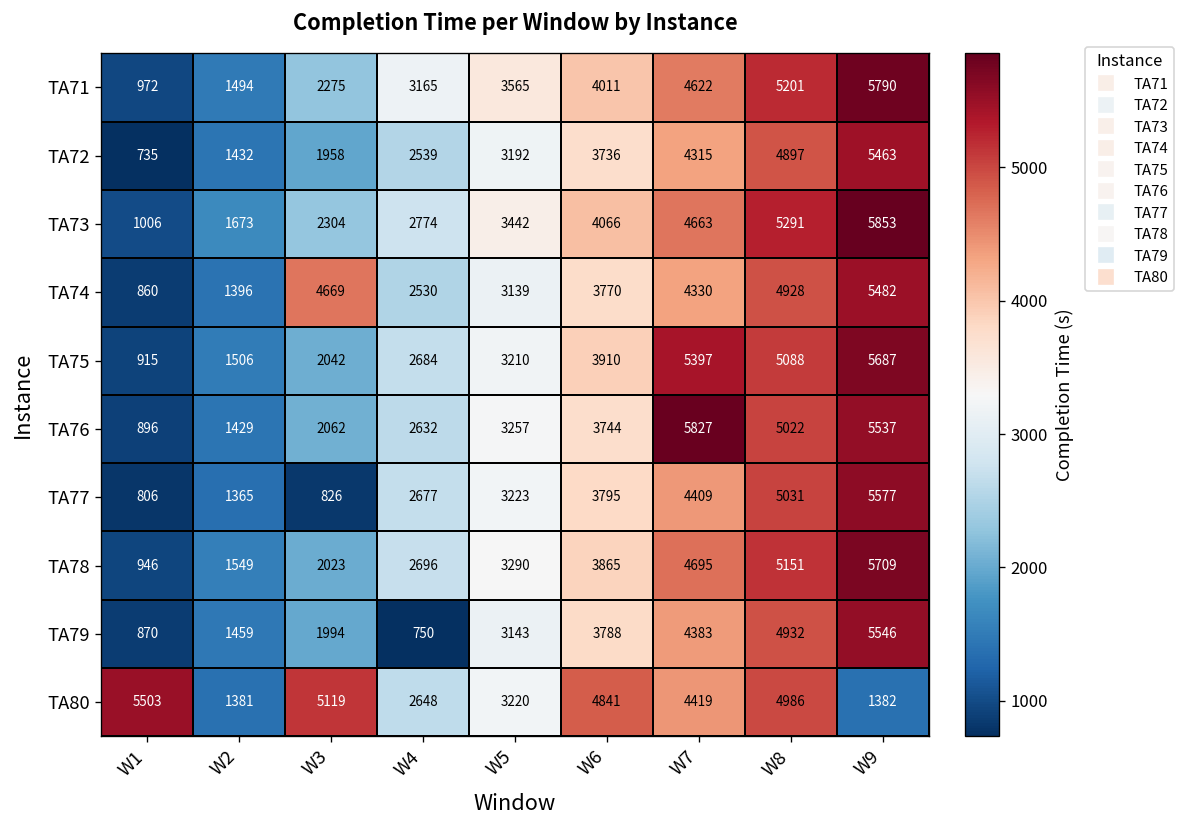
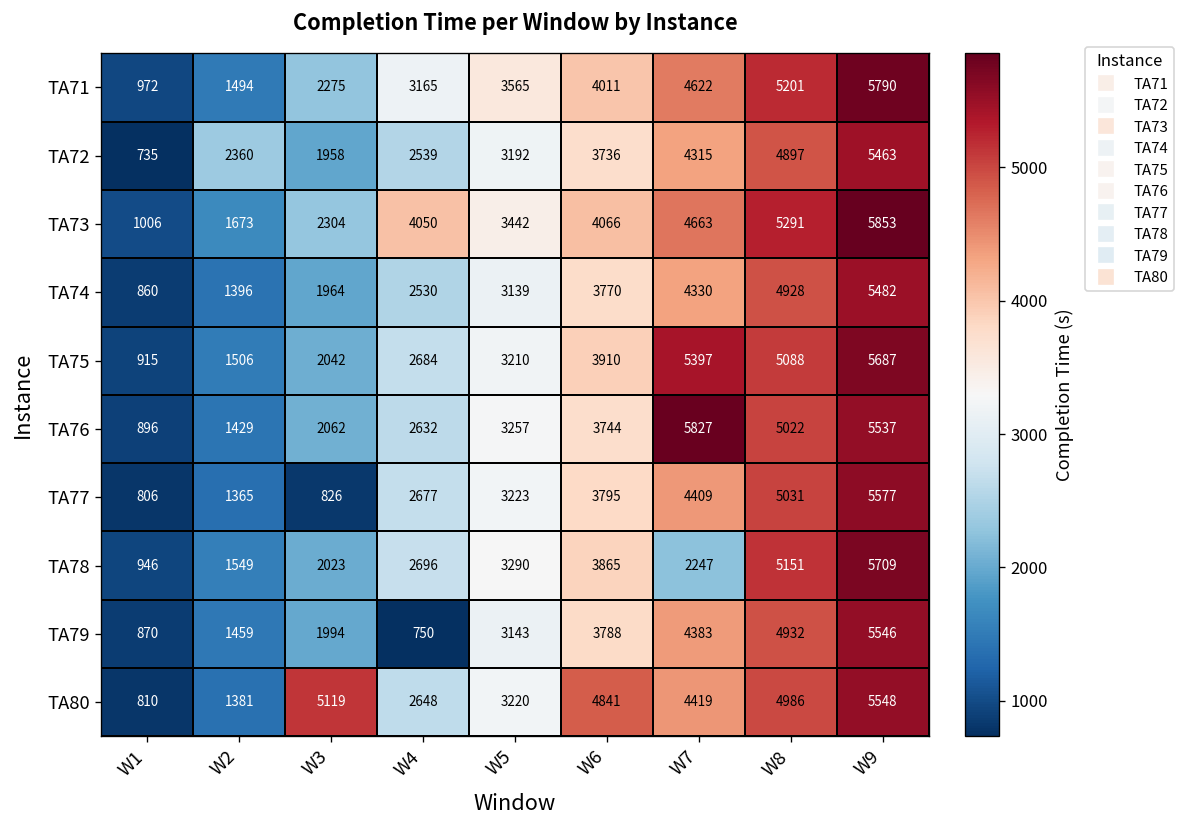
  {
    "TA71": {
      "W1": 972,
      "W2": 1494,
      "W3": 2275,
      "W4": 3165,
      "W5": 3565,
      "W6": 4011,
      "W7": 4622,
      "W8": 5201,
      "W9": 5790
    },
    "TA72": {
      "W1": 735,
-     "W2": 1432,
+     "W2": 2360,
      "W3": 1958,
      "W4": 2539,
      "W5": 3192,
      "W6": 3736,
      "W7": 4315,
      "W8": 4897,
      "W9": 5463
    },
    "TA73": {
      "W1": 1006,
      "W2": 1673,
      "W3": 2304,
-     "W4": 2774,
+     "W4": 4050,
      "W5": 3442,
      "W6": 4066,
      "W7": 4663,
      "W8": 5291,
      "W9": 5853
    },
    "TA74": {
      "W1": 860,
      "W2": 1396,
-     "W3": 4669,
+     "W3": 1964,
      "W4": 2530,
      "W5": 3139,
      "W6": 3770,
      "W7": 4330,
      "W8": 4928,
      "W9": 5482
    },
    "TA75": {
      "W1": 915,
      "W2": 1506,
      "W3": 2042,
      "W4": 2684,
      "W5": 3210,
      "W6": 3910,
      "W7": 5397,
      "W8": 5088,
      "W9": 5687
    },
    "TA76": {
      "W1": 896,
      "W2": 1429,
      "W3": 2062,
      "W4": 2632,
      "W5": 3257,
      "W6": 3744,
      "W7": 5827,
      "W8": 5022,
      "W9": 5537
    },
    "TA77": {
      "W1": 806,
      "W2": 1365,
      "W3": 826,
      "W4": 2677,
      "W5": 3223,
      "W6": 3795,
      "W7": 4409,
      "W8": 5031,
      "W9": 5577
    },
    "TA78": {
      "W1": 946,
      "W2": 1549,
      "W3": 2023,
      "W4": 2696,
      "W5": 3290,
      "W6": 3865,
-     "W7": 4695,
+     "W7": 2247,
      "W8": 5151,
      "W9": 5709
    },
    "TA79": {
      "W1": 870,
      "W2": 1459,
      "W3": 1994,
      "W4": 750,
      "W5": 3143,
      "W6": 3788,
      "W7": 4383,
      "W8": 4932,
      "W9": 5546
    },
    "TA80": {
-     "W1": 5503,
+     "W1": 810,
      "W2": 1381,
      "W3": 5119,
      "W4": 2648,
      "W5": 3220,
      "W6": 4841,
      "W7": 4419,
      "W8": 4986,
-     "W9": 1382
+     "W9": 5548
    }
  }
